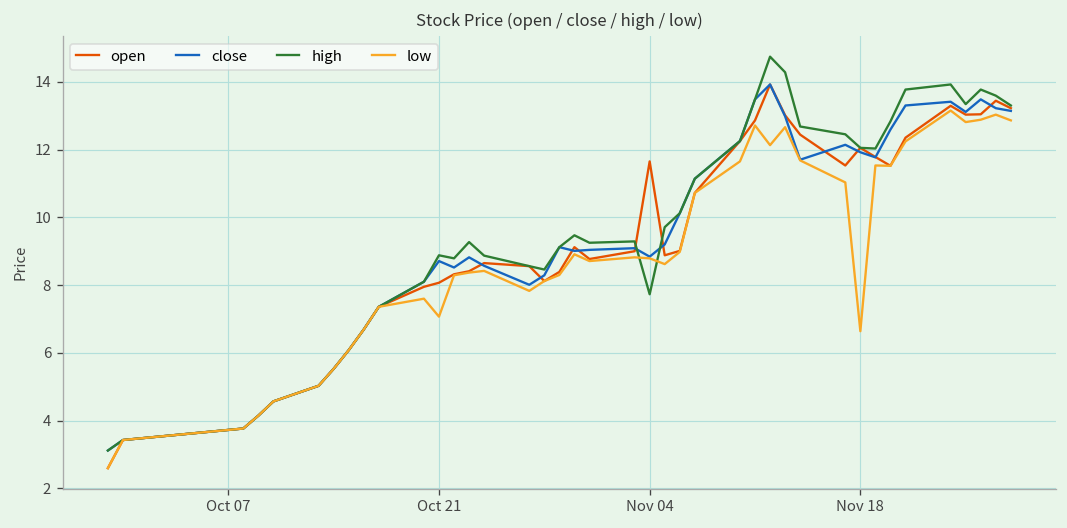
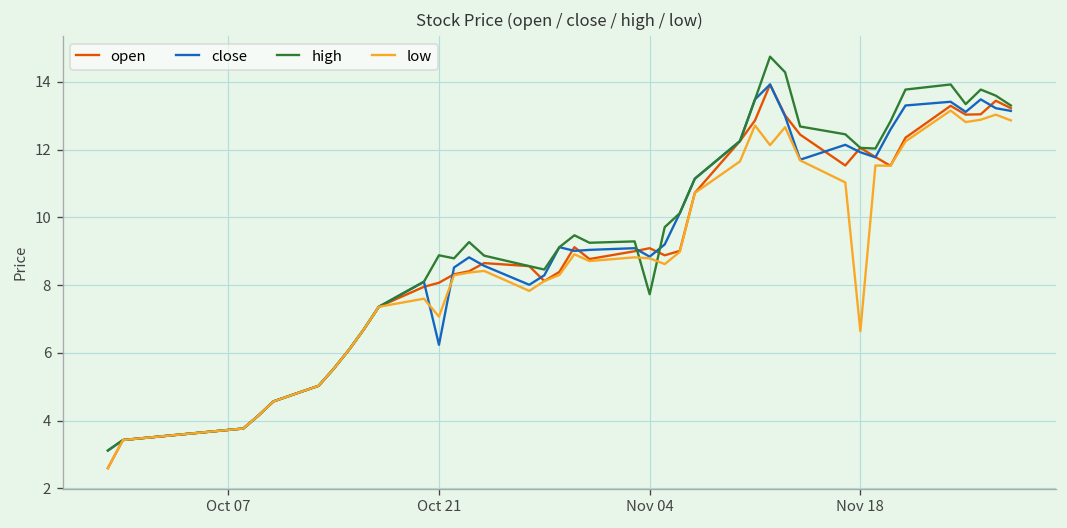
  {
    "open": {
      "Oct 21": 8.1,
-     "Nov 04": 11.7
+     "Nov 04": 9.1
    },
    "close": {
-     "Oct 21": 8.7,
+     "Oct 21": 6.2,
      "Nov 18": 11.9
    },
    "high": {
      "Oct 21": 8.9,
      "Nov 04": 7.7
    },
    "low": {
      "Oct 21": 7.1,
      "Nov 18": 6.6
    }
  }
